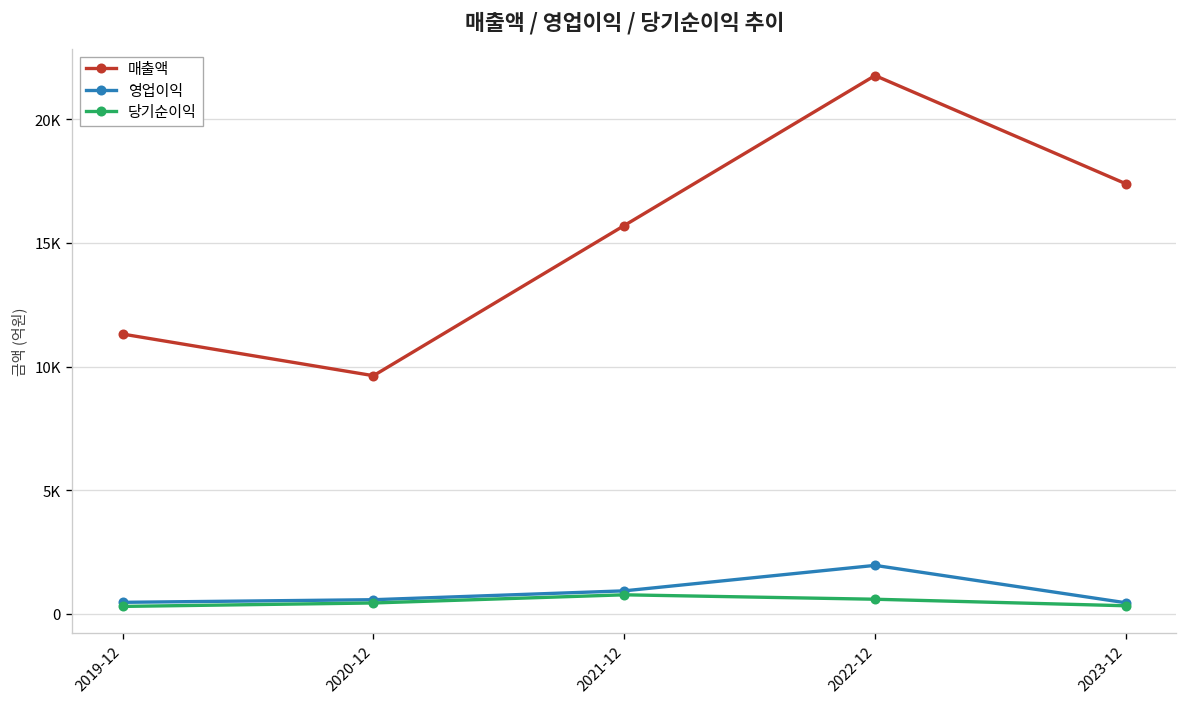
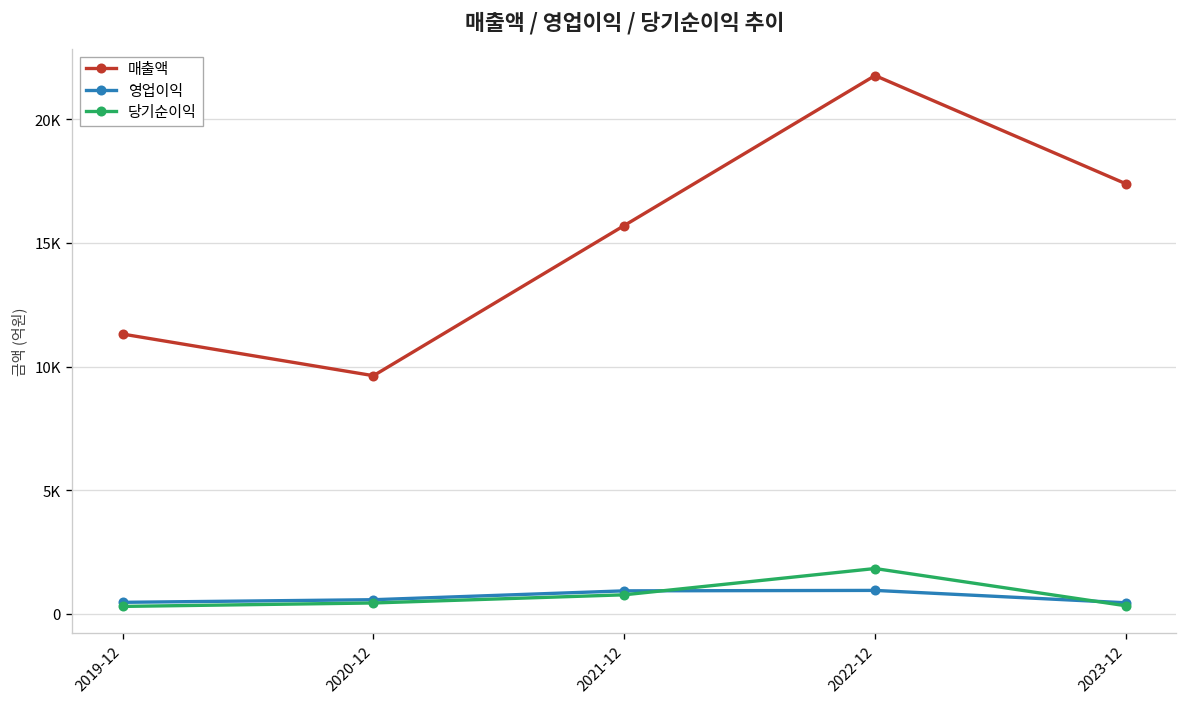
  {
    "매출액": {
      "2019-12": 11300,
      "2020-12": 9600,
      "2021-12": 15700,
      "2022-12": 21800,
      "2023-12": 17400
    },
    "영업이익": {
      "2019-12": 500,
      "2020-12": 600,
      "2021-12": 900,
-     "2022-12": 2000
+     "2022-12": 1000
    },
    "당기순이익": {
      "2019-12": 300,
      "2020-12": 400,
      "2021-12": 800,
-     "2022-12": 600
+     "2022-12": 1800
    }
  }
